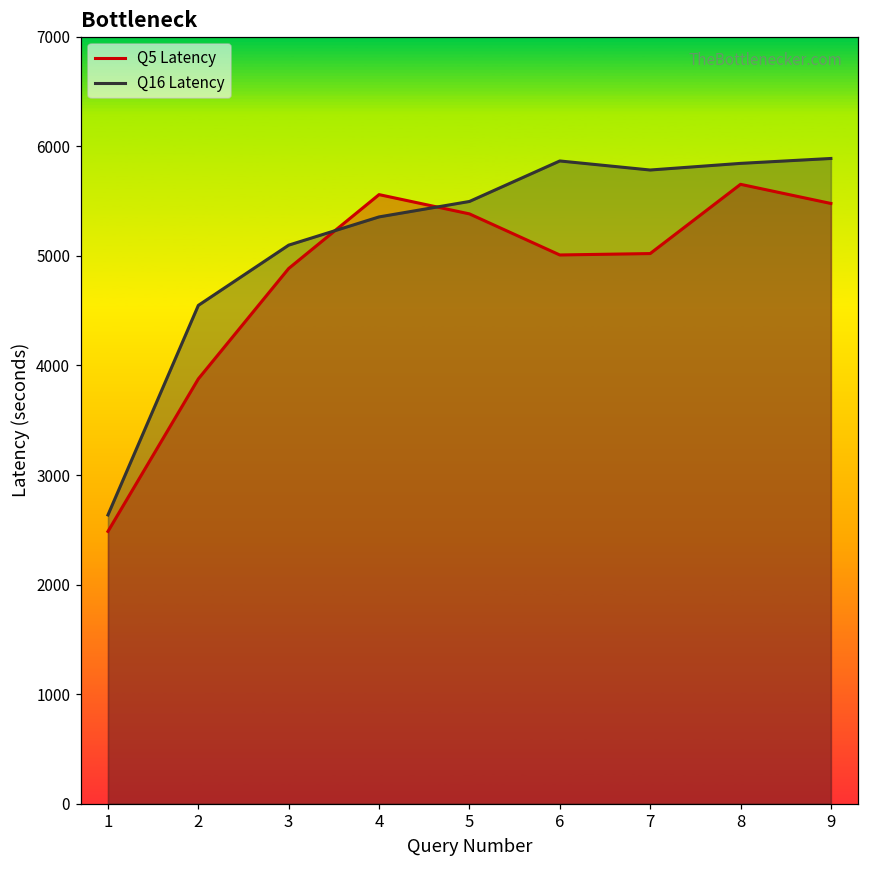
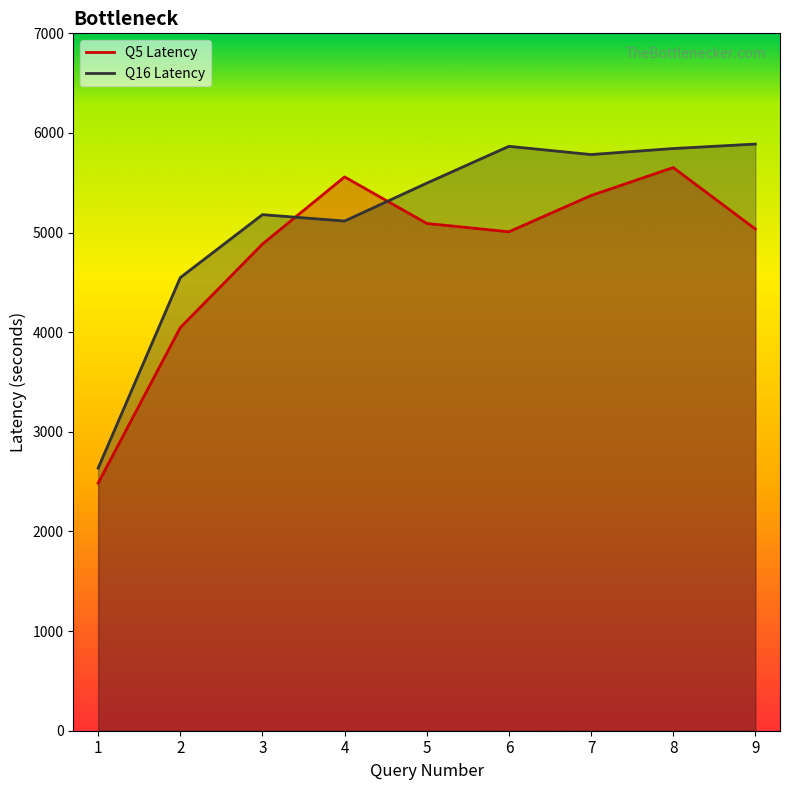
  {
    "Q5 Latency": {
      "1": 2500,
-     "2": 3900,
+     "2": 4000,
      "3": 4900,
      "4": 5600,
-     "5": 5400,
+     "5": 5100,
      "6": 5000,
-     "7": 5000,
+     "7": 5400,
      "8": 5700,
-     "9": 5500
+     "9": 5000
    },
    "Q16 Latency": {
      "1": 2600,
      "2": 4500,
-     "3": 5100,
-     "4": 5400,
+     "3": 5200,
+     "4": 5100,
      "5": 5500,
      "6": 5900,
      "7": 5800,
      "8": 5800,
      "9": 5900
    }
  }
